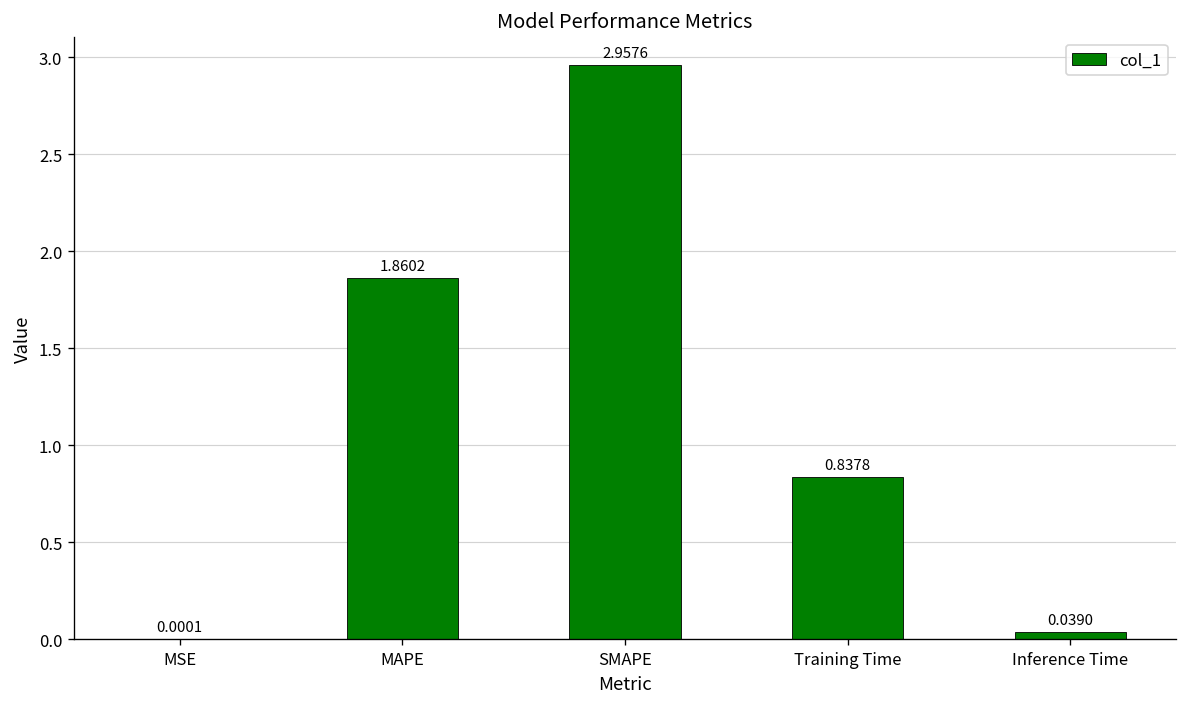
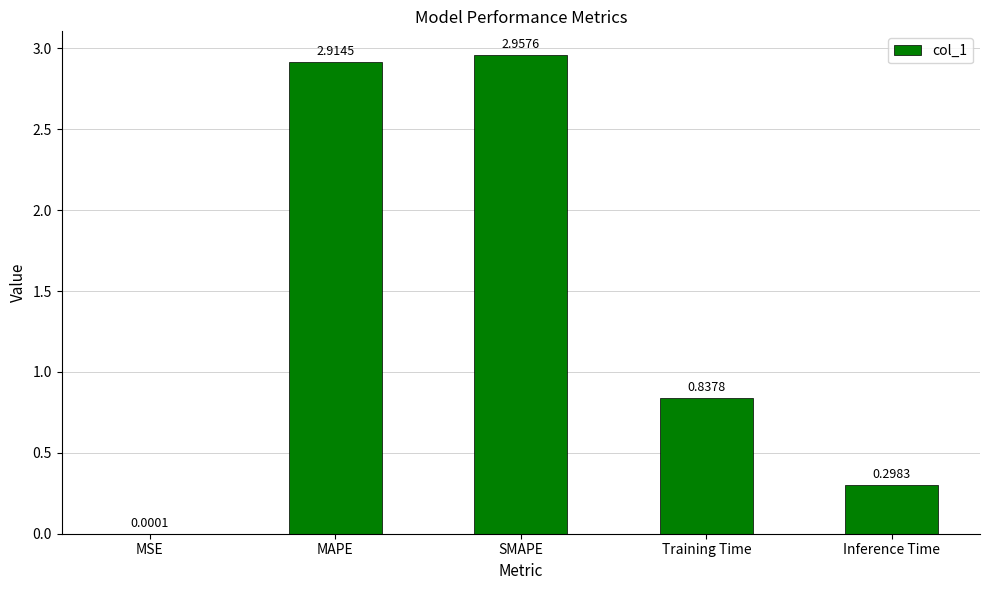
  {
    "MSE": 0.0001,
-   "MAPE": 1.8602,
+   "MAPE": 2.9145,
    "SMAPE": 2.9576,
    "Training Time": 0.8378,
-   "Inference Time": 0.0390
+   "Inference Time": 0.2983
  }
